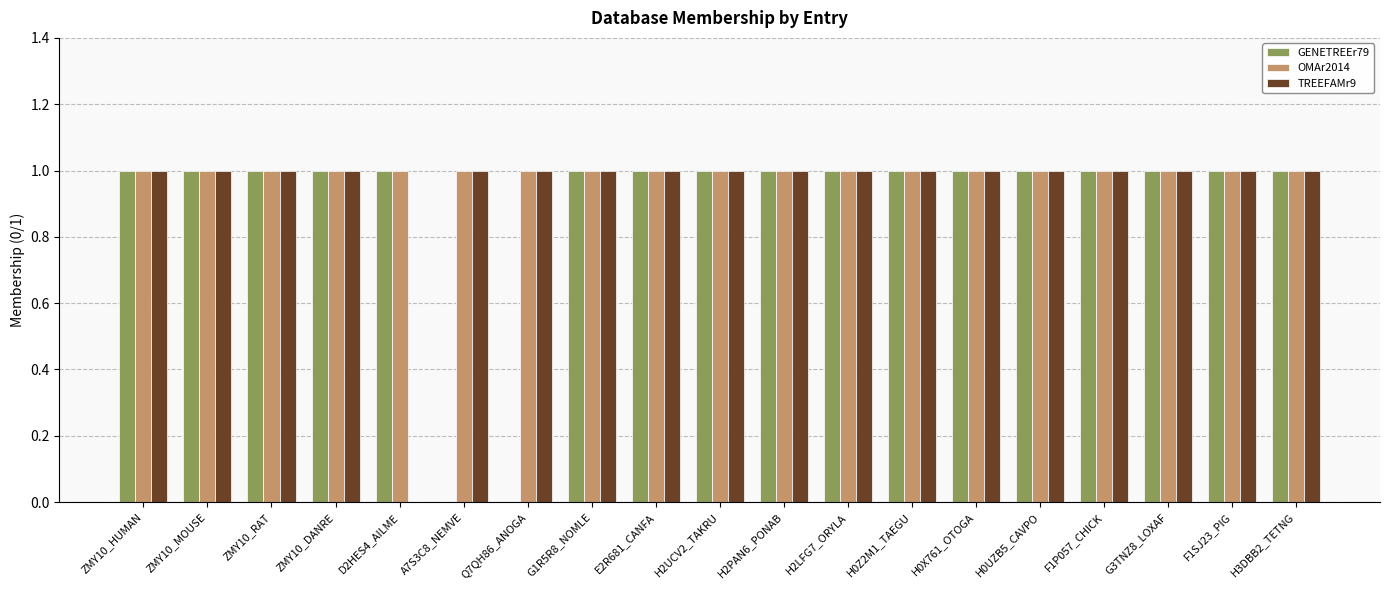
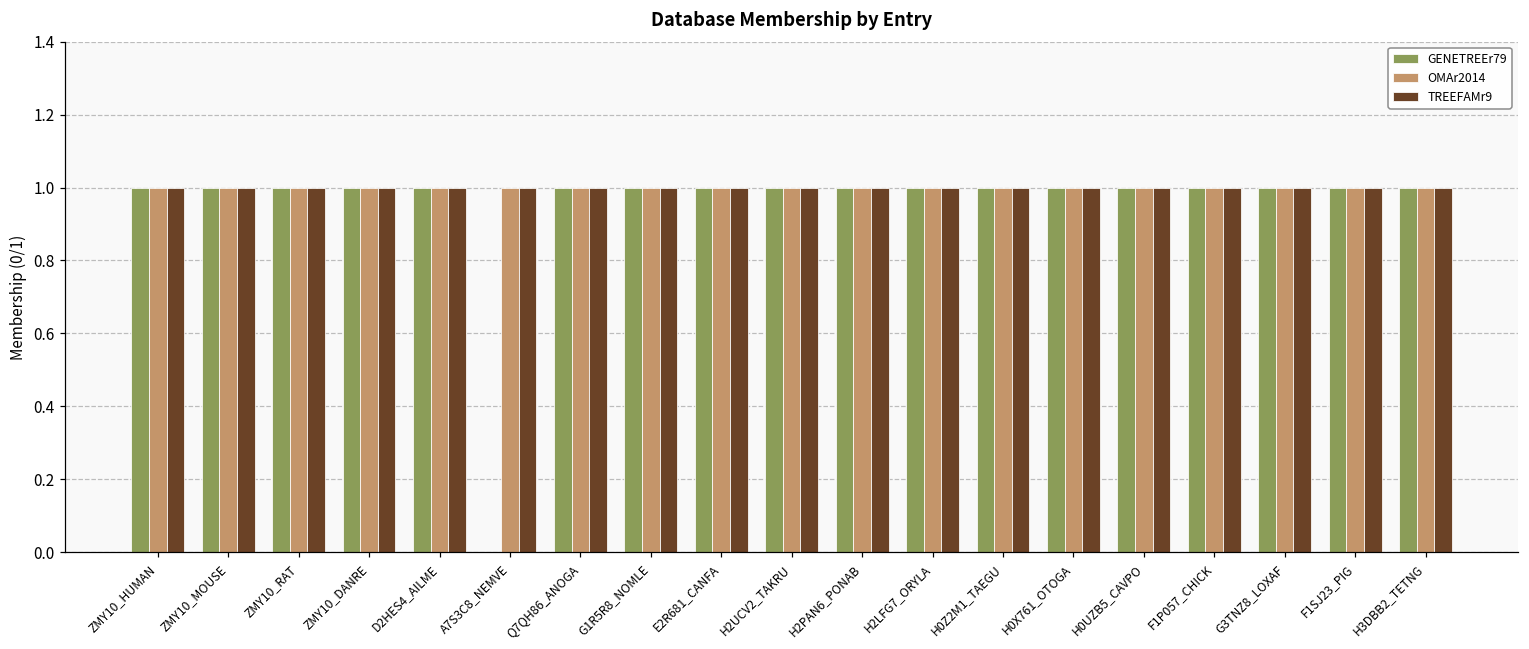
  {
    "GENETREEr79": {
      "ZMY10_HUMAN": 1,
      "ZMY10_MOUSE": 1,
      "ZMY10_RAT": 1,
      "ZMY10_DANRE": 1,
      "D2HES4_AILME": 1,
      "A7S3C8_NEMVE": 0,
-     "Q7QH86_ANOGA": 0,
+     "Q7QH86_ANOGA": 1,
      "G1R5R8_NOMLE": 1,
      "E2R681_CANFA": 1,
      "H2UCV2_TAKRU": 1,
      "H2PAN6_PONAB": 1,
      "H2LFG7_ORYLA": 1,
      "H0Z2M1_TAEGU": 1,
      "H0X761_OTOGA": 1,
      "H0UZB5_CAVPO": 1,
      "F1P057_CHICK": 1,
      "G3TNZ8_LOXAF": 1,
      "F1SJ23_PIG": 1,
      "H3DBB2_TETNG": 1
    },
    "OMAr2014": {
      "ZMY10_HUMAN": 1,
      "ZMY10_MOUSE": 1,
      "ZMY10_RAT": 1,
      "ZMY10_DANRE": 1,
      "D2HES4_AILME": 1,
      "A7S3C8_NEMVE": 1,
      "Q7QH86_ANOGA": 1,
      "G1R5R8_NOMLE": 1,
      "E2R681_CANFA": 1,
      "H2UCV2_TAKRU": 1,
      "H2PAN6_PONAB": 1,
      "H2LFG7_ORYLA": 1,
      "H0Z2M1_TAEGU": 1,
      "H0X761_OTOGA": 1,
      "H0UZB5_CAVPO": 1,
      "F1P057_CHICK": 1,
      "G3TNZ8_LOXAF": 1,
      "F1SJ23_PIG": 1,
      "H3DBB2_TETNG": 1
    },
    "TREEFAMr9": {
      "ZMY10_HUMAN": 1,
      "ZMY10_MOUSE": 1,
      "ZMY10_RAT": 1,
      "ZMY10_DANRE": 1,
-     "D2HES4_AILME": 0,
+     "D2HES4_AILME": 1,
      "A7S3C8_NEMVE": 1,
      "Q7QH86_ANOGA": 1,
      "G1R5R8_NOMLE": 1,
      "E2R681_CANFA": 1,
      "H2UCV2_TAKRU": 1,
      "H2PAN6_PONAB": 1,
      "H2LFG7_ORYLA": 1,
      "H0Z2M1_TAEGU": 1,
      "H0X761_OTOGA": 1,
      "H0UZB5_CAVPO": 1,
      "F1P057_CHICK": 1,
      "G3TNZ8_LOXAF": 1,
      "F1SJ23_PIG": 1,
      "H3DBB2_TETNG": 1
    }
  }
